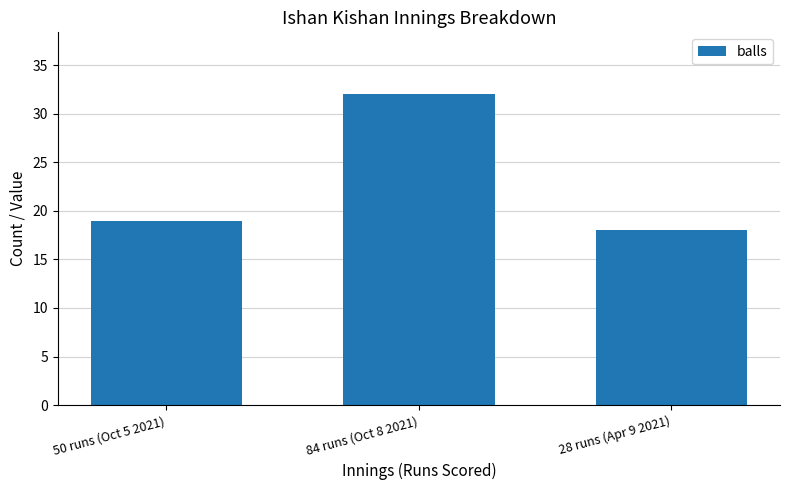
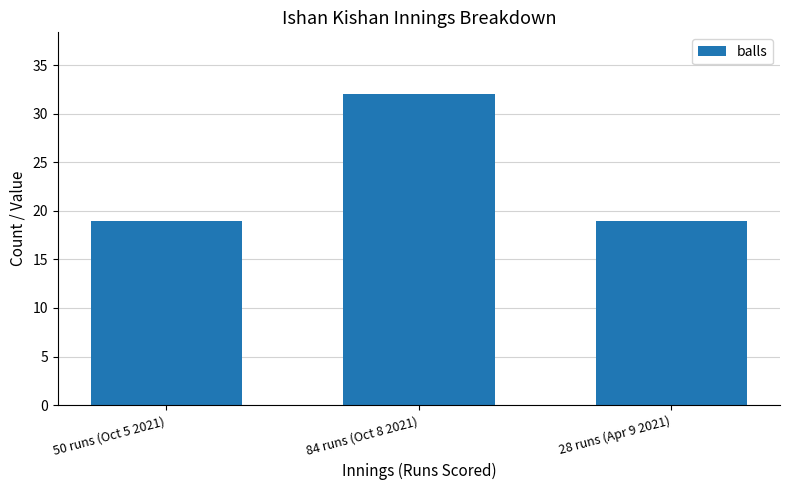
  {
    "50 runs (Oct 5 2021)": 19,
    "84 runs (Oct 8 2021)": 32,
-   "28 runs (Apr 9 2021)": 18
+   "28 runs (Apr 9 2021)": 19
  }
